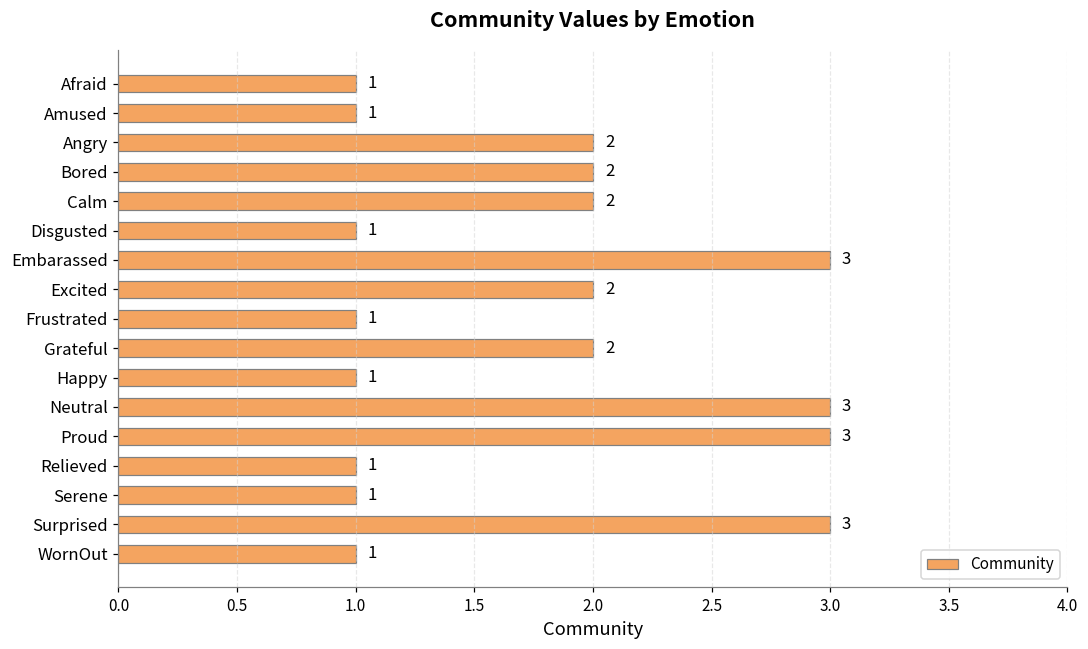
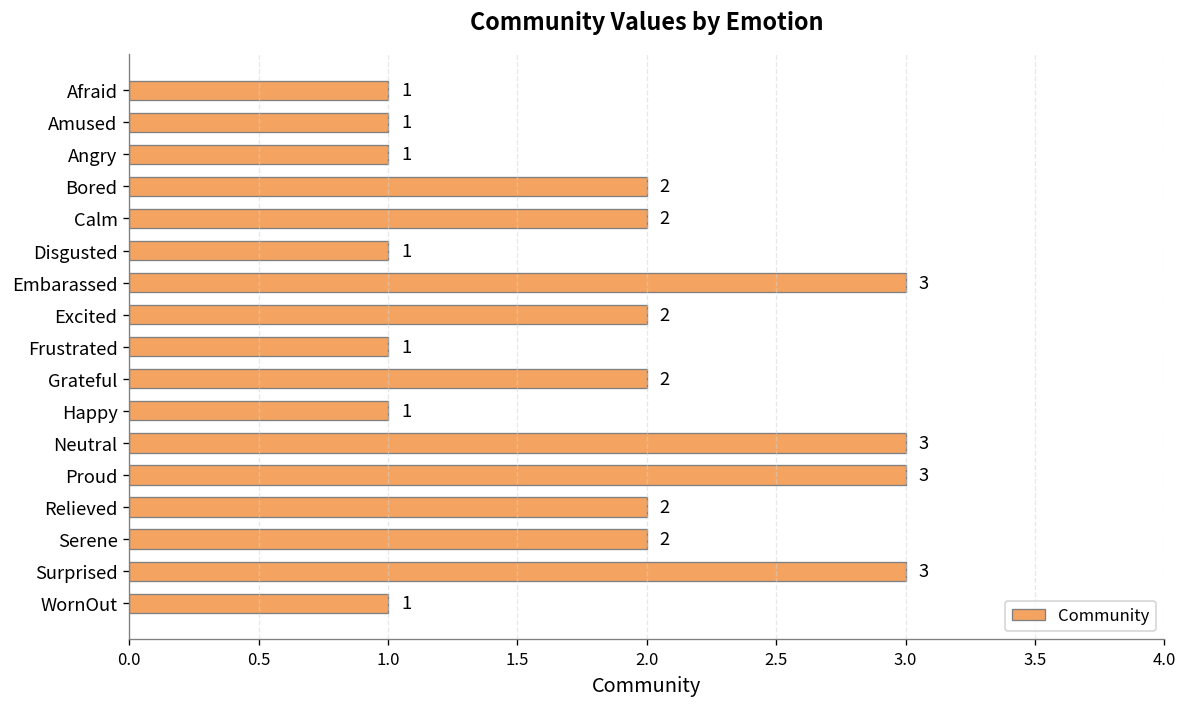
  {
    "Afraid": 1,
    "Amused": 1,
-   "Angry": 2,
+   "Angry": 1,
    "Bored": 2,
    "Calm": 2,
    "Disgusted": 1,
    "Embarassed": 3,
    "Excited": 2,
    "Frustrated": 1,
    "Grateful": 2,
    "Happy": 1,
    "Neutral": 3,
    "Proud": 3,
-   "Relieved": 1,
-   "Serene": 1,
+   "Relieved": 2,
+   "Serene": 2,
    "Surprised": 3,
    "WornOut": 1
  }
